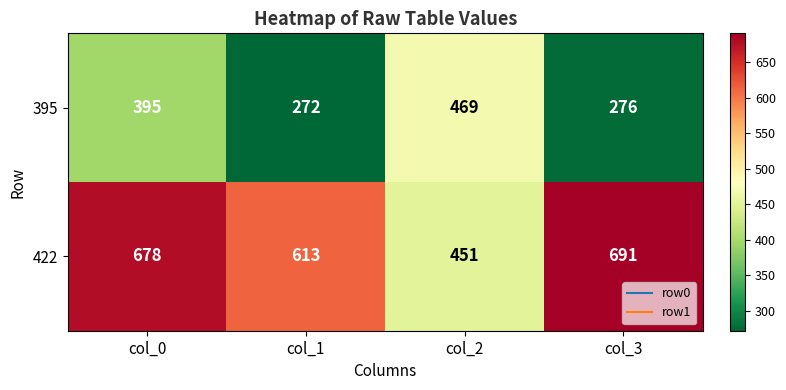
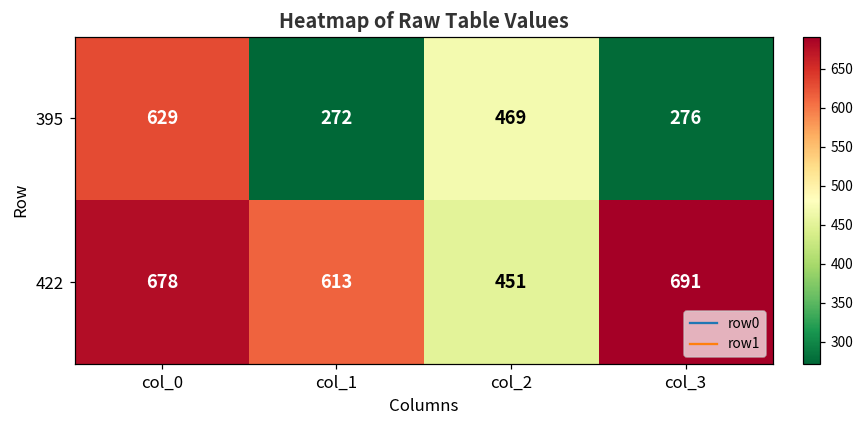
  {
    "395": {
-     "col_0": 395,
+     "col_0": 629,
      "col_1": 272,
      "col_2": 469,
      "col_3": 276
    },
    "422": {
      "col_0": 678,
      "col_1": 613,
      "col_2": 451,
      "col_3": 691
    }
  }
